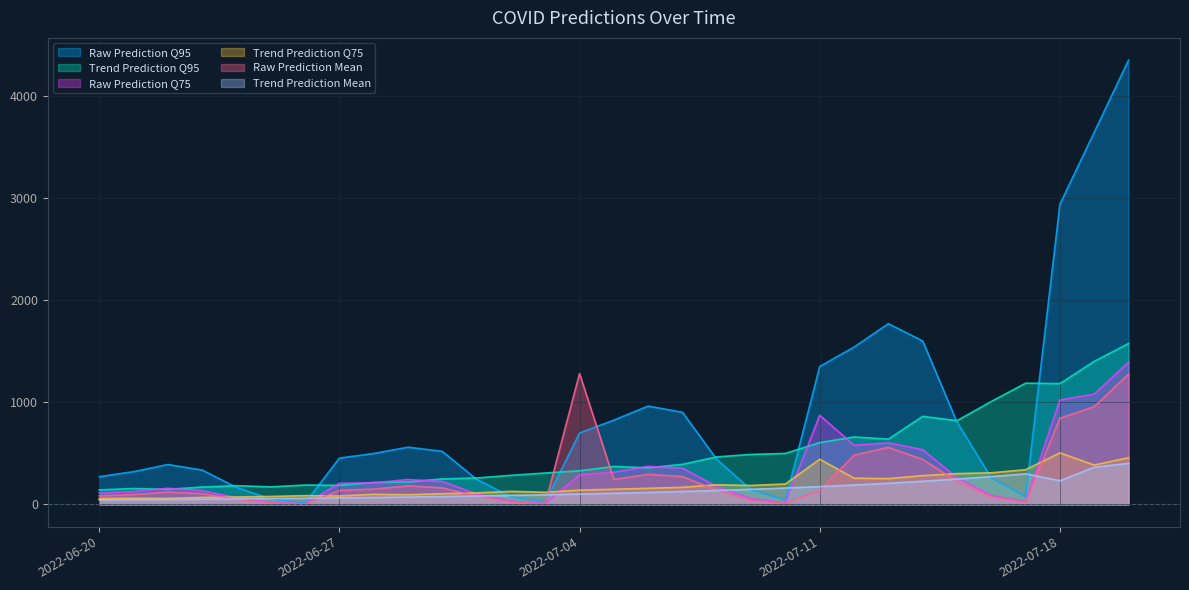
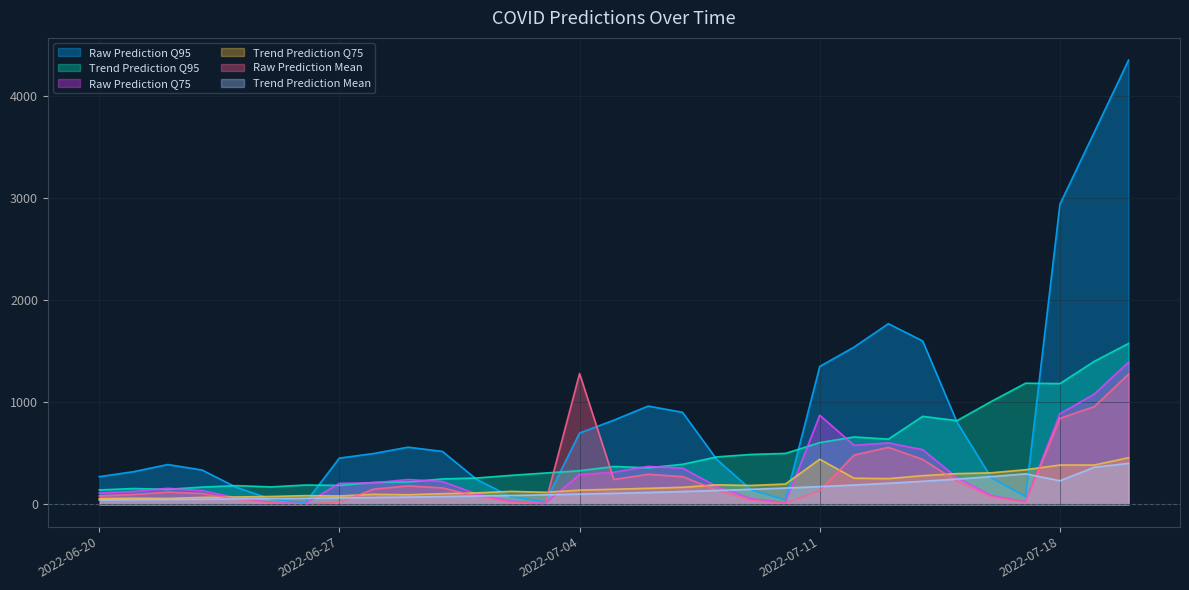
  {
    "Raw Prediction Q75": {
      "2022-06-20": 110,
      "2022-07-04": 290,
      "2022-07-11": 870,
-     "2022-07-18": 1020
+     "2022-07-18": 890
    },
    "Trend Prediction Q75": {
      "2022-07-04": 140,
      "2022-07-11": 440,
-     "2022-07-18": 510
+     "2022-07-18": 390
    },
    "Raw Prediction Mean": {
      "2022-06-20": 80,
-     "2022-06-27": 140,
+     "2022-06-27": 20,
      "2022-07-04": 1280,
      "2022-07-11": 140,
      "2022-07-18": 840
    },
    "Trend Prediction Mean": {
      "2022-07-04": 100,
      "2022-07-11": 170,
      "2022-07-18": 230
    }
  }
